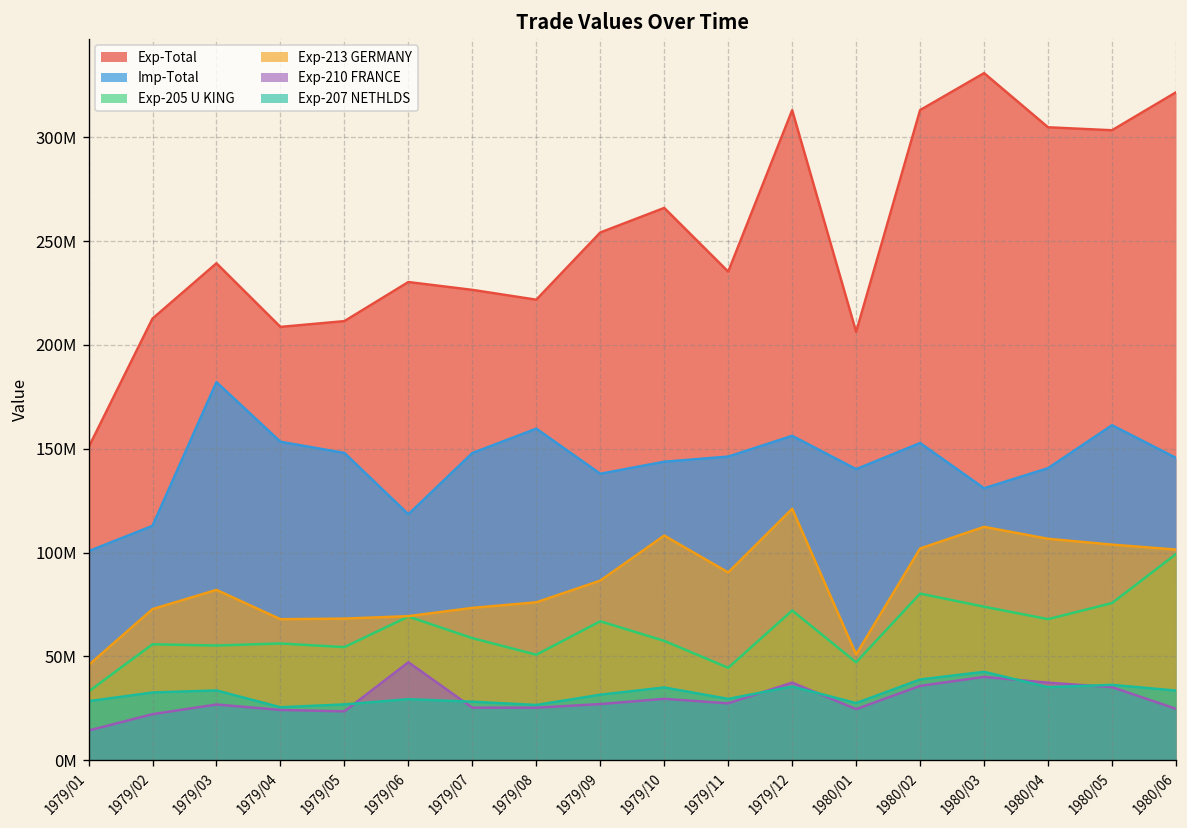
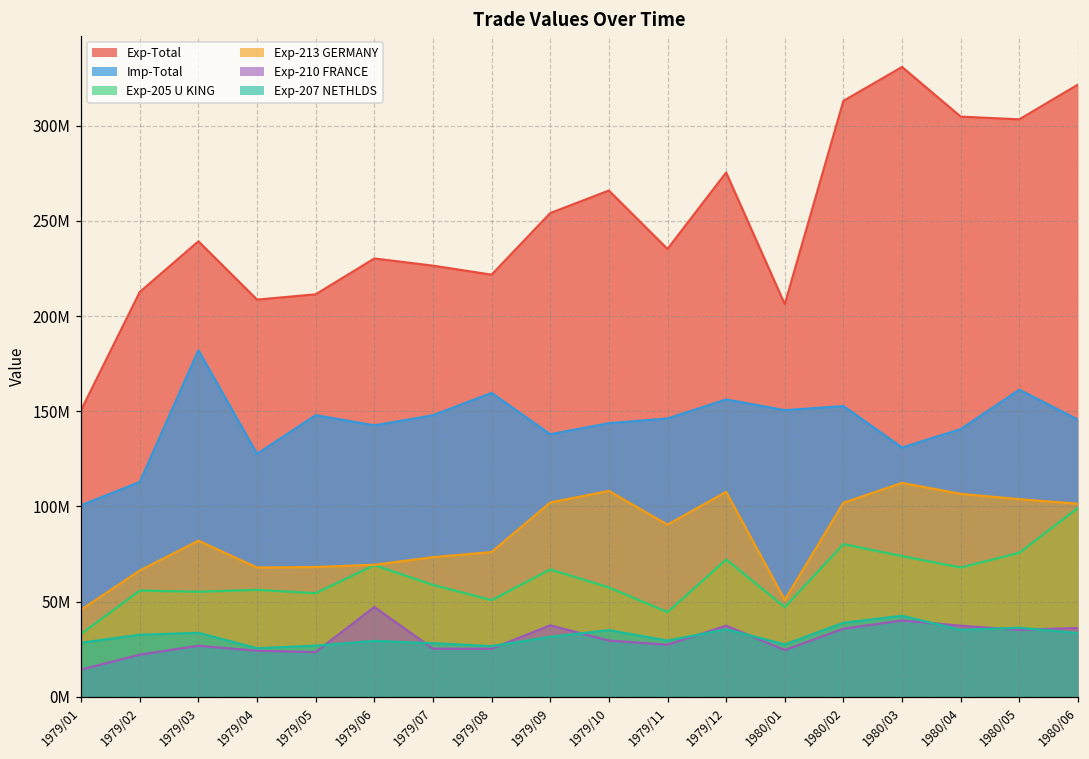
  {
    "Exp-Total": {
      "1979/01": 151000000,
      "1979/02": 213000000,
      "1979/03": 239000000,
      "1979/04": 209000000,
      "1979/05": 211000000,
      "1979/06": 230000000,
      "1979/07": 226000000,
      "1979/08": 222000000,
      "1979/09": 254000000,
      "1979/10": 266000000,
      "1979/11": 235000000,
-     "1979/12": 313000000,
+     "1979/12": 275000000,
      "1980/01": 206000000,
      "1980/02": 313000000,
      "1980/03": 331000000,
      "1980/04": 305000000,
      "1980/05": 303000000,
      "1980/06": 322000000
    },
    "Imp-Total": {
      "1979/01": 101000000,
      "1979/02": 113000000,
      "1979/03": 182000000,
-     "1979/04": 153000000,
+     "1979/04": 128000000,
      "1979/05": 148000000,
-     "1979/06": 118000000,
+     "1979/06": 143000000,
      "1979/07": 148000000,
      "1979/08": 160000000,
      "1979/09": 138000000,
      "1979/10": 144000000,
      "1979/11": 146000000,
      "1979/12": 156000000,
-     "1980/01": 140000000,
+     "1980/01": 151000000,
      "1980/02": 153000000,
      "1980/03": 131000000,
      "1980/04": 141000000,
      "1980/05": 161000000,
      "1980/06": 146000000
    },
    "Exp-213 GERMANY": {
      "1979/01": 46000000,
-     "1979/02": 73000000,
+     "1979/02": 66000000,
      "1979/03": 82000000,
      "1979/04": 68000000,
      "1979/05": 68000000,
      "1979/07": 73000000,
      "1979/08": 76000000,
-     "1979/09": 86000000,
+     "1979/09": 102000000,
      "1979/10": 108000000,
      "1979/11": 90000000,
-     "1979/12": 121000000,
+     "1979/12": 108000000,
      "1980/01": 51000000,
      "1980/02": 102000000,
      "1980/03": 112000000,
      "1980/04": 107000000,
      "1980/05": 104000000,
      "1980/06": 101000000
    },
    "Exp-210 FRANCE": {
      "1979/01": 14000000,
      "1979/02": 22000000,
      "1979/03": 27000000,
      "1979/05": 24000000,
      "1979/06": 47000000,
      "1979/07": 25000000,
-     "1979/09": 27000000,
+     "1979/09": 38000000,
      "1979/10": 30000000,
      "1979/11": 27000000,
      "1979/12": 37000000,
      "1980/01": 25000000,
      "1980/02": 36000000,
      "1980/03": 40000000,
      "1980/04": 37000000,
-     "1980/06": 25000000
+     "1980/06": 36000000
    }
  }
